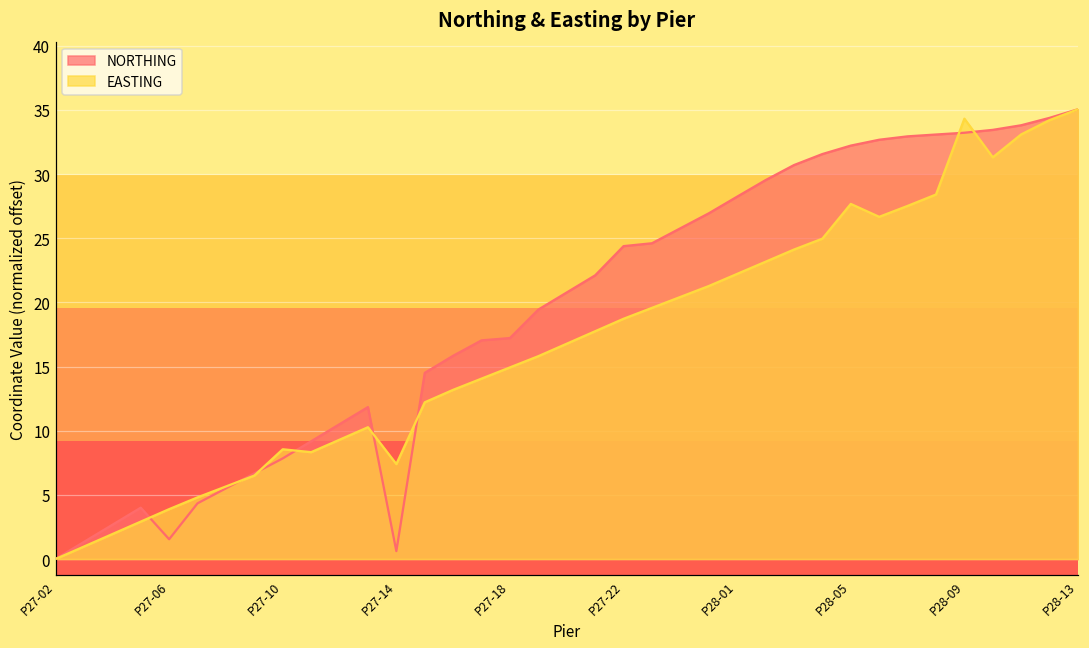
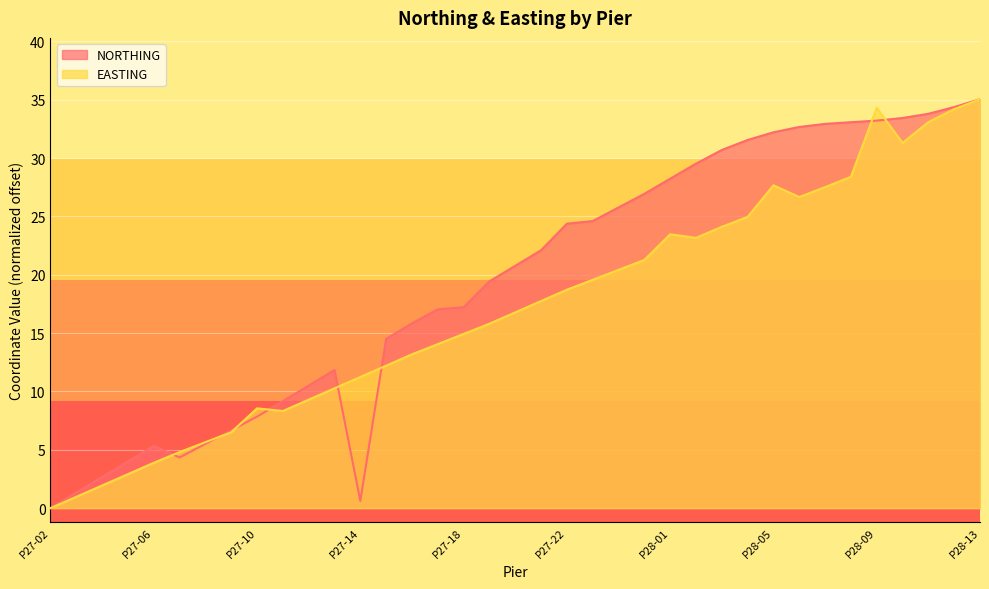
  {
    "NORTHING": {
-     "P27-06": 1.5,
+     "P27-06": 5.3,
      "P27-10": 7.8,
      "P27-14": 0.6,
      "P27-18": 17.2,
      "P27-22": 24.4,
      "P28-01": 28.2,
      "P28-05": 32.2,
      "P28-09": 33.2
    },
    "EASTING": {
      "P27-06": 3.9,
      "P27-10": 8.6,
-     "P27-14": 7.4,
+     "P27-14": 11.2,
      "P27-18": 14.9,
      "P27-22": 18.7,
-     "P28-01": 22.2,
+     "P28-01": 23.5,
      "P28-05": 27.7,
      "P28-09": 34.3
    }
  }
